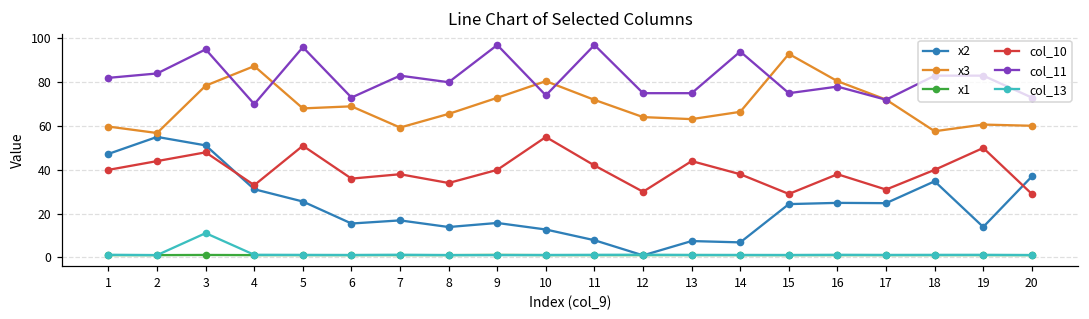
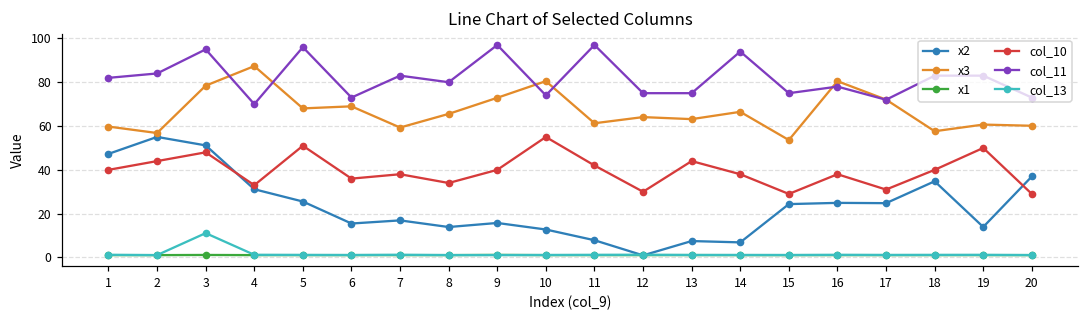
  {
    "x2": {
      "1": 47,
      "2": 55,
      "3": 51,
      "4": 31,
      "5": 26,
      "6": 16,
      "7": 17,
      "8": 14,
      "9": 16,
      "10": 13,
      "11": 8,
      "13": 7,
      "14": 7,
      "15": 24,
      "16": 25,
      "17": 25,
      "18": 35,
      "19": 14,
      "20": 37
    },
    "x3": {
      "1": 60,
      "2": 57,
      "3": 78,
      "4": 87,
      "5": 68,
      "6": 69,
      "7": 59,
      "8": 66,
      "9": 73,
      "10": 80,
-     "11": 72,
+     "11": 61,
      "12": 64,
      "13": 63,
      "14": 66,
-     "15": 93,
+     "15": 54,
      "16": 80,
      "18": 58,
      "19": 61,
      "20": 60
    },
    "x1": {
      "3": 1
    },
    "col_10": {
      "1": 40,
      "2": 44,
      "3": 48,
      "4": 33,
      "5": 51,
      "6": 36,
      "7": 38,
      "8": 34,
      "9": 40,
      "10": 55,
      "11": 42,
      "12": 30,
      "13": 44,
      "14": 38,
      "15": 29,
      "16": 38,
      "17": 31,
      "18": 40,
      "19": 50,
      "20": 29
    },
    "col_11": {
      "1": 82,
      "2": 84,
      "3": 95,
      "4": 70,
      "5": 96,
      "6": 73,
      "7": 83,
      "8": 80,
      "9": 97,
      "10": 74,
      "11": 97,
      "12": 75,
      "13": 75,
      "14": 94,
      "15": 75,
      "16": 78,
      "20": 73
    },
    "col_13": {
      "3": 11
    }
  }
